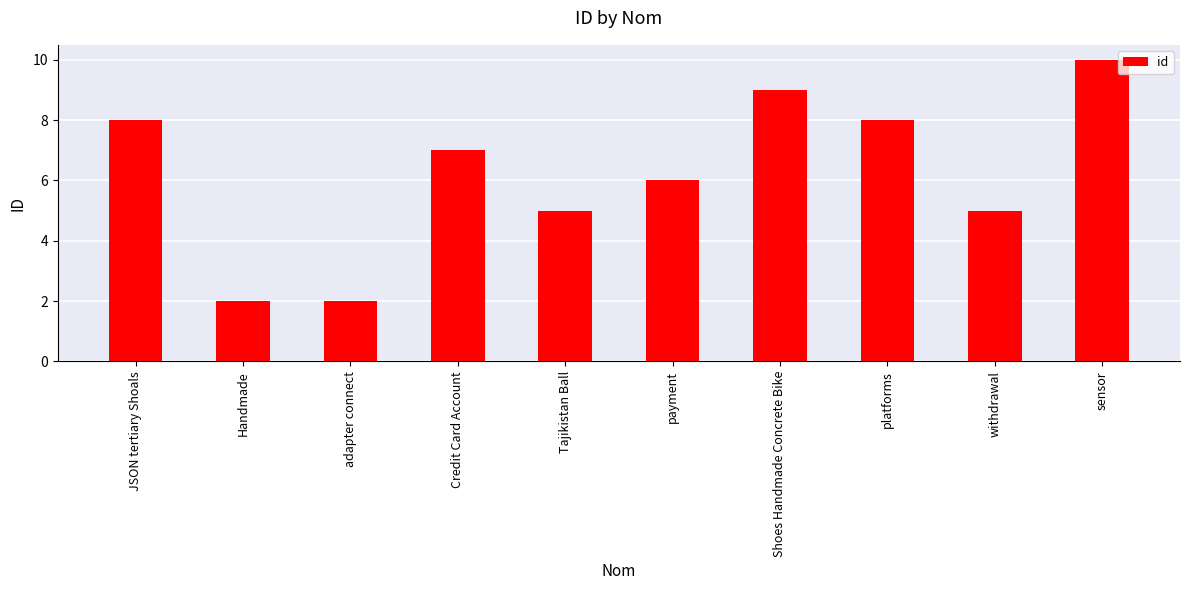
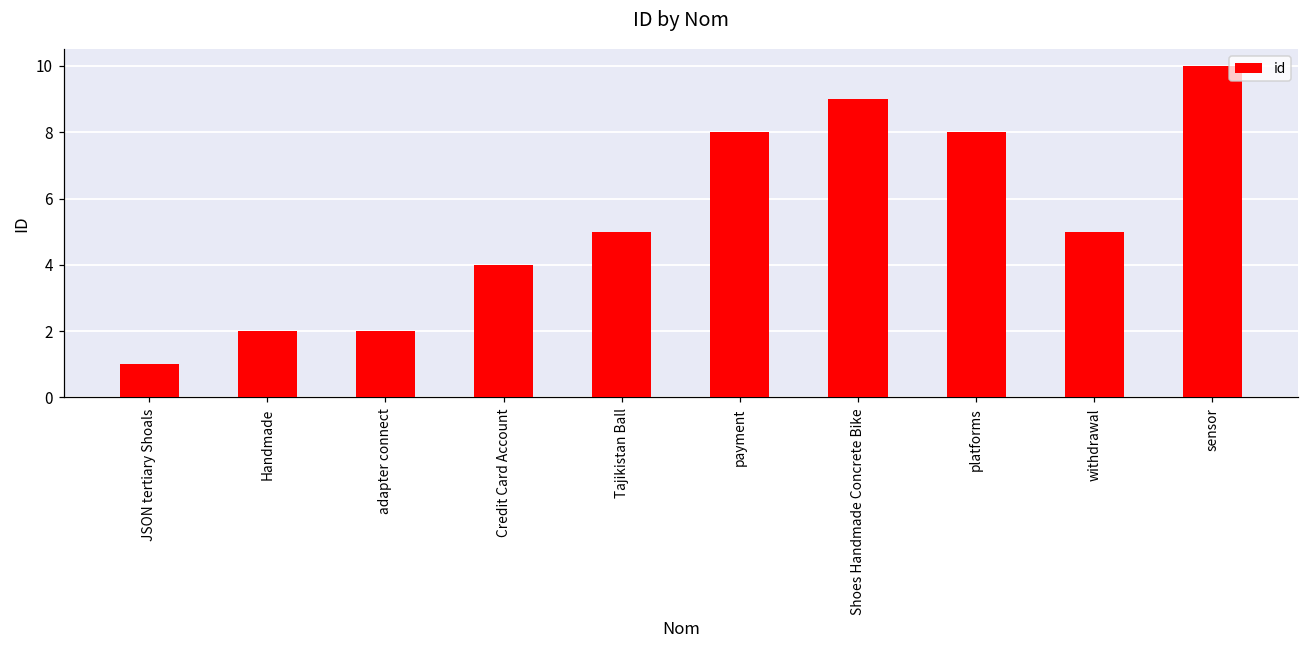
  {
-   "JSON tertiary Shoals": 8,
+   "JSON tertiary Shoals": 1,
    "Handmade": 2,
    "adapter connect": 2,
-   "Credit Card Account": 7,
+   "Credit Card Account": 4,
    "Tajikistan Ball": 5,
-   "payment": 6,
+   "payment": 8,
    "Shoes Handmade Concrete Bike": 9,
    "platforms": 8,
    "withdrawal": 5,
    "sensor": 10
  }
